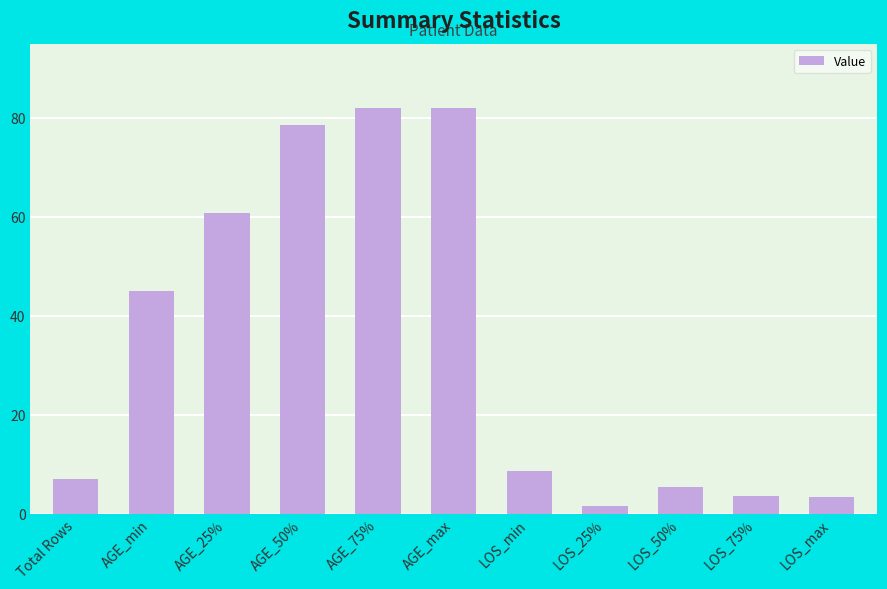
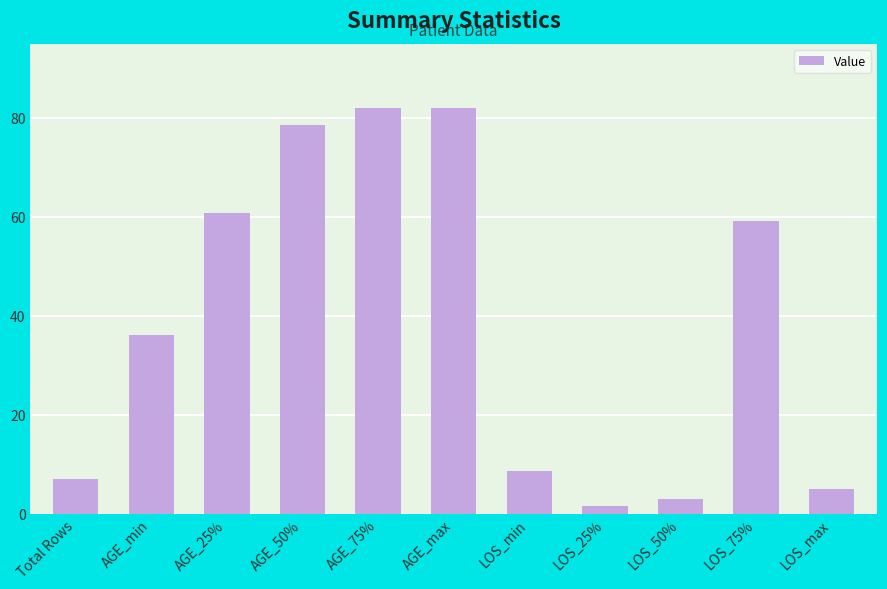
  {
    "Total Rows": 7,
-   "AGE_min": 45,
+   "AGE_min": 36,
    "AGE_25%": 61,
    "AGE_50%": 79,
    "AGE_75%": 82,
    "AGE_max": 82,
    "LOS_min": 9,
    "LOS_25%": 2,
-   "LOS_50%": 5,
-   "LOS_75%": 4,
-   "LOS_max": 3
+   "LOS_50%": 3,
+   "LOS_75%": 59,
+   "LOS_max": 5
  }
